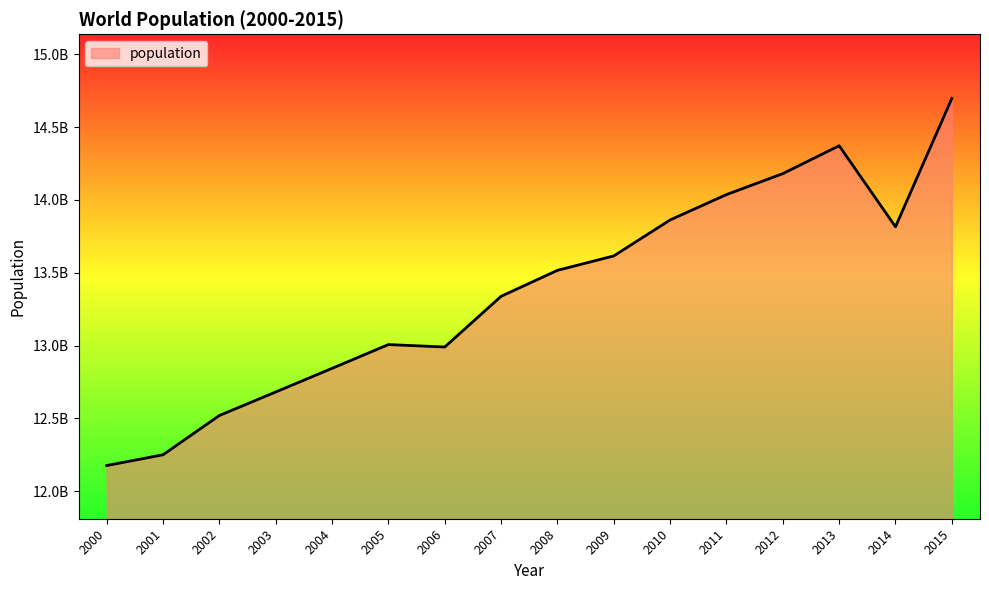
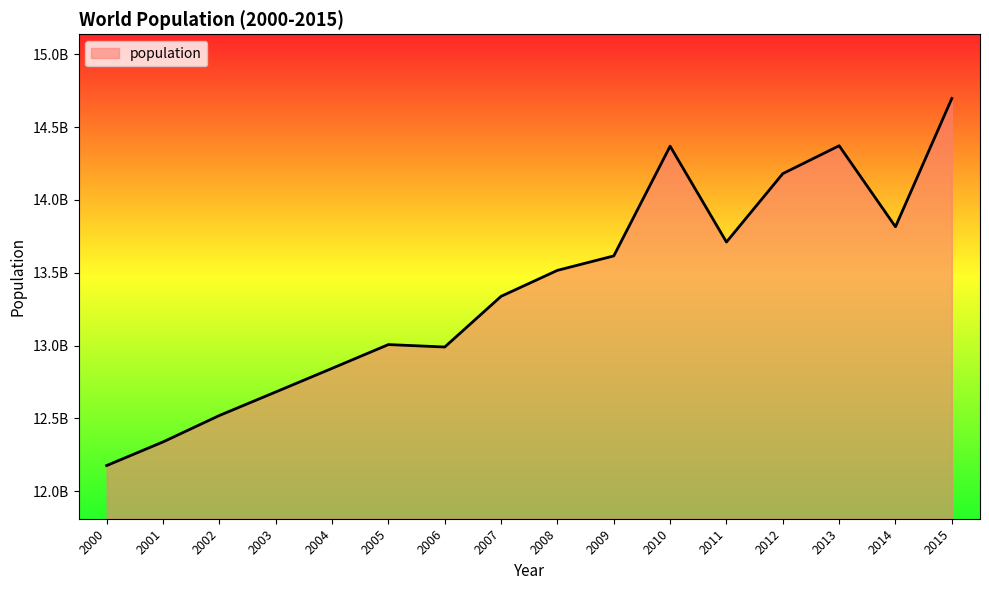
  {
    "2000": 12180000000,
-   "2001": 12250000000,
+   "2001": 12340000000,
    "2002": 12520000000,
    "2003": 12680000000,
    "2004": 12840000000,
    "2005": 13010000000,
    "2006": 12990000000,
    "2007": 13340000000,
    "2008": 13520000000,
    "2009": 13620000000,
-   "2010": 13860000000,
-   "2011": 14040000000,
+   "2010": 14370000000,
+   "2011": 13710000000,
    "2012": 14180000000,
    "2013": 14370000000,
    "2014": 13820000000,
    "2015": 14700000000
  }
